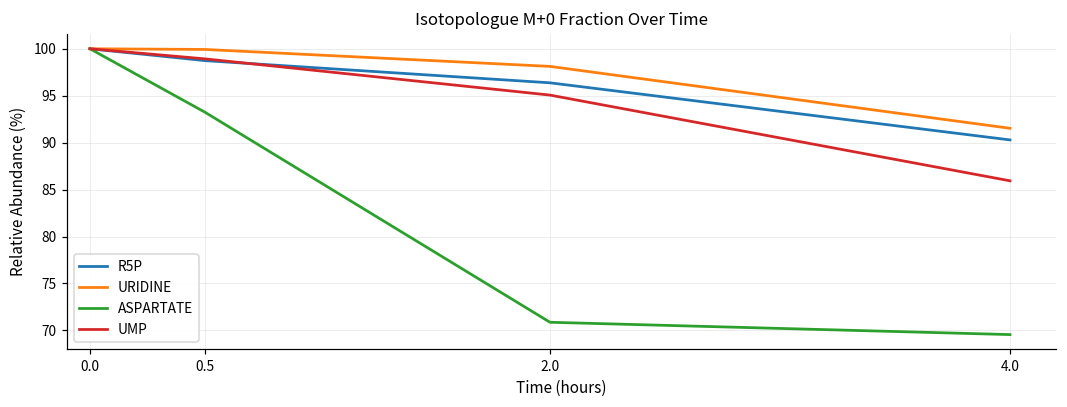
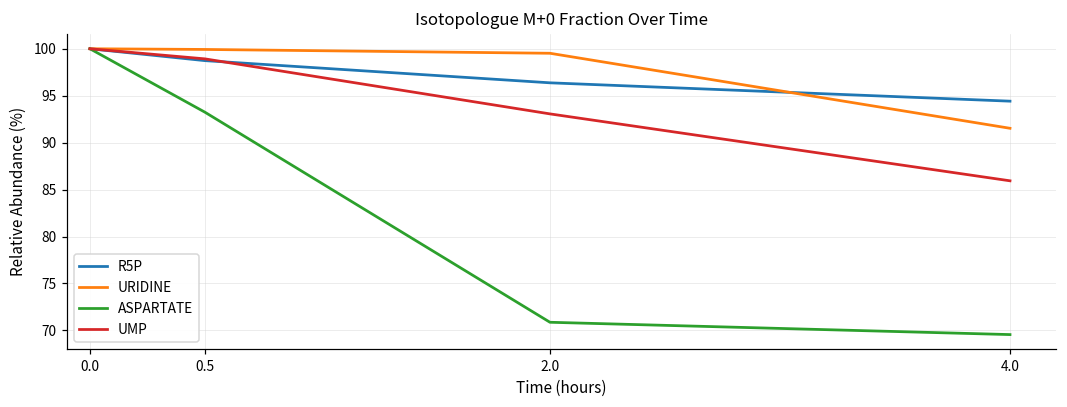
  {
    "R5P": {
      "2.0": 96,
-     "4.0": 90
+     "4.0": 94
    },
    "URIDINE": {
      "0.5": 100,
-     "2.0": 98,
+     "2.0": 100,
      "4.0": 92
    },
    "ASPARTATE": {
      "0.5": 93,
      "2.0": 71,
      "4.0": 70
    },
    "UMP": {
-     "2.0": 95,
+     "2.0": 93,
      "4.0": 86
    }
  }
